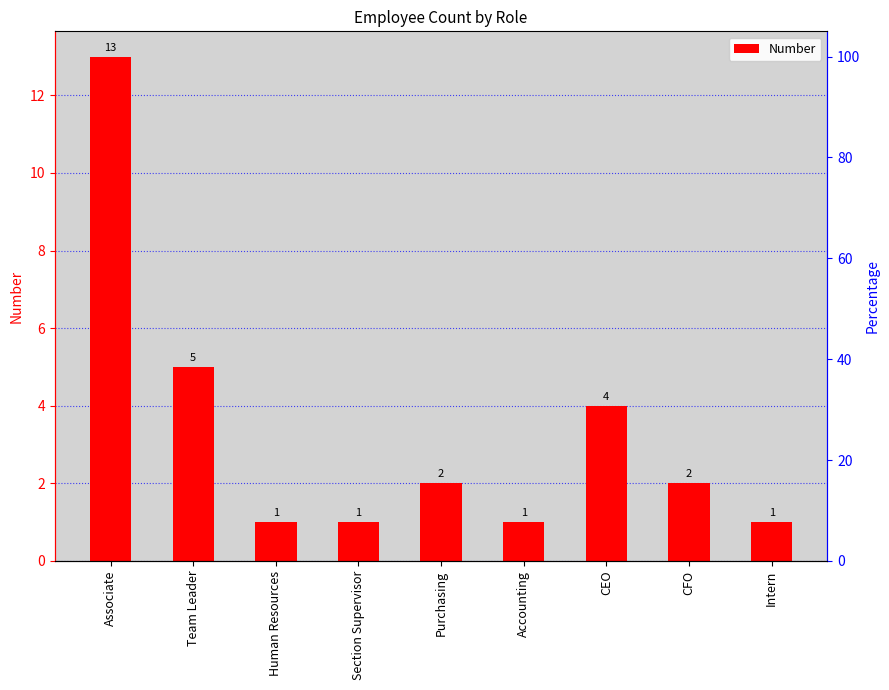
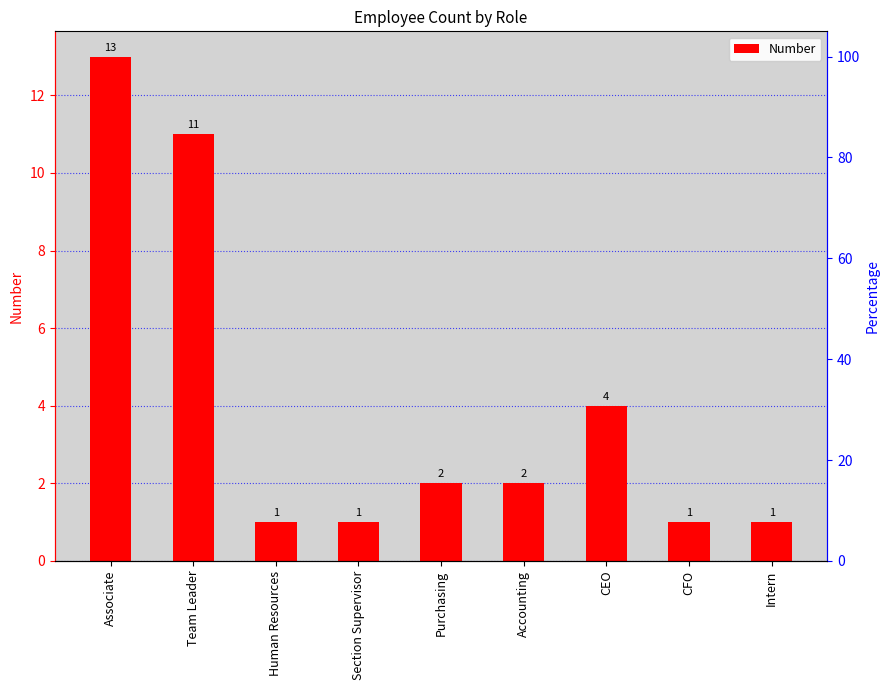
  {
    "Associate": 13,
-   "Team Leader": 5,
+   "Team Leader": 11,
    "Human Resources": 1,
    "Section Supervisor": 1,
    "Purchasing": 2,
-   "Accounting": 1,
+   "Accounting": 2,
    "CEO": 4,
-   "CFO": 2,
+   "CFO": 1,
    "Intern": 1
  }
